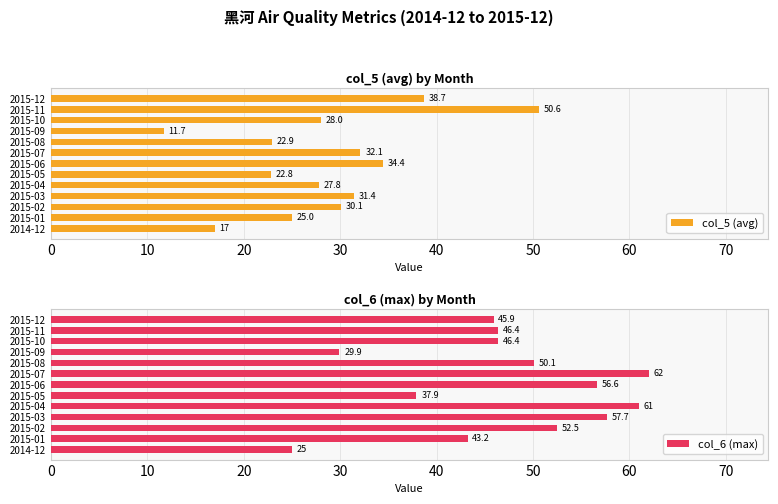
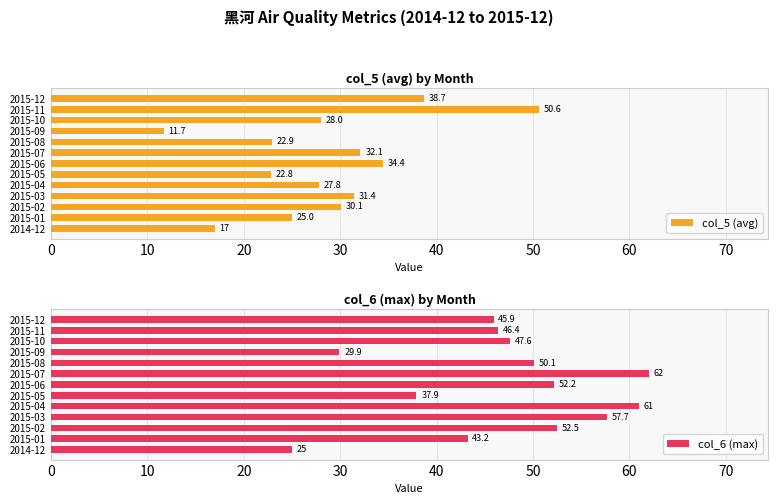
  {
    "col_5 (avg) by Month": {
      "2015-12": 38.7,
      "2015-11": 50.6,
      "2015-10": 28.0,
      "2015-09": 11.7,
      "2015-08": 22.9,
      "2015-07": 32.1,
      "2015-06": 34.4,
      "2015-05": 22.8,
      "2015-04": 27.8,
      "2015-03": 31.4,
      "2015-02": 30.1,
      "2015-01": 25.0,
      "2014-12": 17
    },
    "col_6 (max) by Month": {
      "2015-12": 45.9,
      "2015-11": 46.4,
-     "2015-10": 46.4,
+     "2015-10": 47.6,
      "2015-09": 29.9,
      "2015-08": 50.1,
      "2015-07": 62,
-     "2015-06": 56.6,
+     "2015-06": 52.2,
      "2015-05": 37.9,
      "2015-04": 61,
      "2015-03": 57.7,
      "2015-02": 52.5,
      "2015-01": 43.2,
      "2014-12": 25
    }
  }
